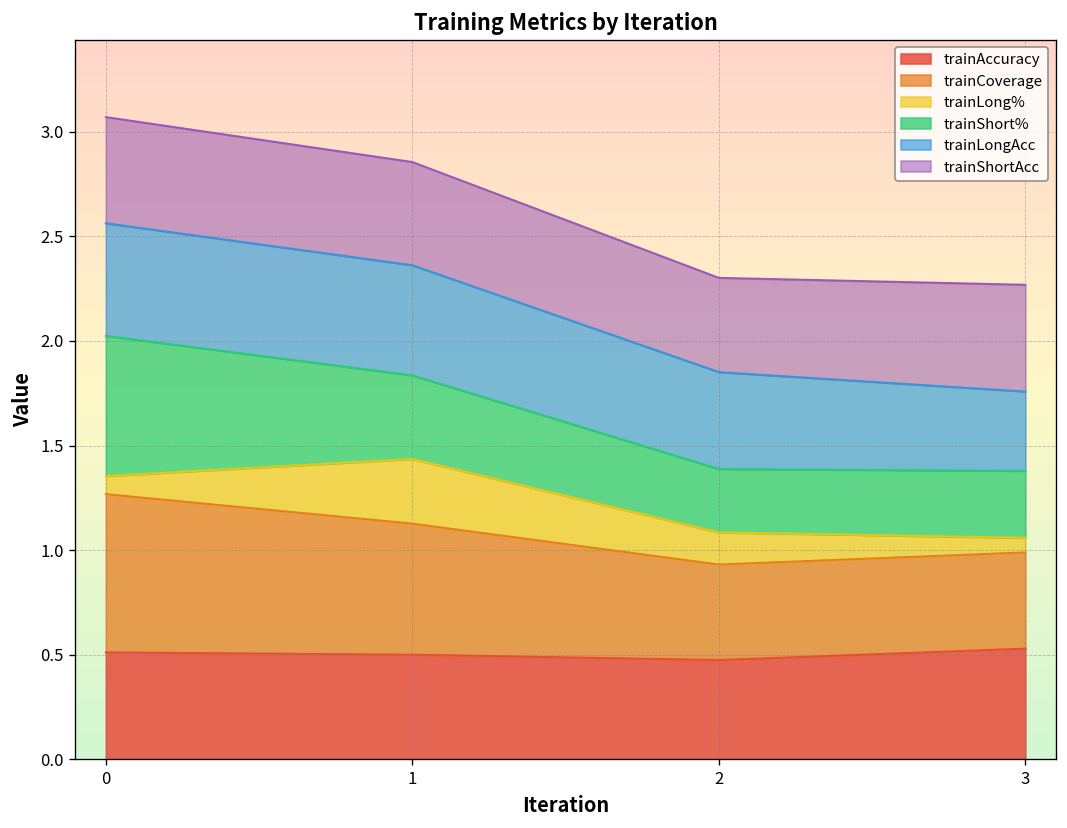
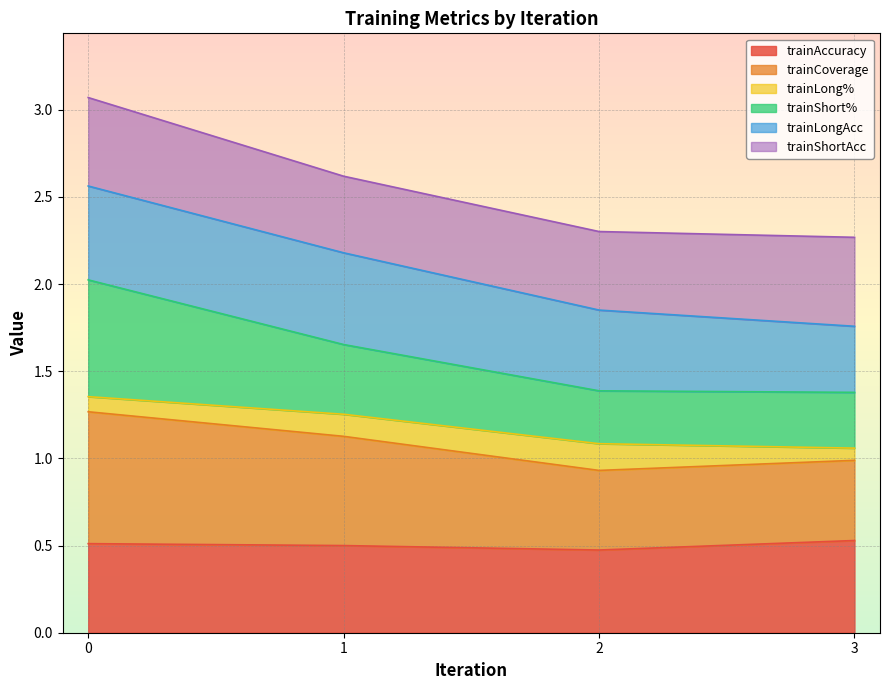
  {
    "trainLong%": {
      "0": 0.09,
-     "1": 0.31,
+     "1": 0.13,
      "2": 0.15,
      "3": 0.07
    },
    "trainShort%": {
      "0": 0.67,
      "1": 0.40,
      "2": 0.30,
      "3": 0.32
    },
    "trainLongAcc": {
      "0": 0.54,
      "1": 0.53,
      "2": 0.46,
      "3": 0.38
    },
    "trainShortAcc": {
      "0": 0.51,
-     "1": 0.49,
+     "1": 0.44,
      "2": 0.45,
      "3": 0.51
    }
  }
